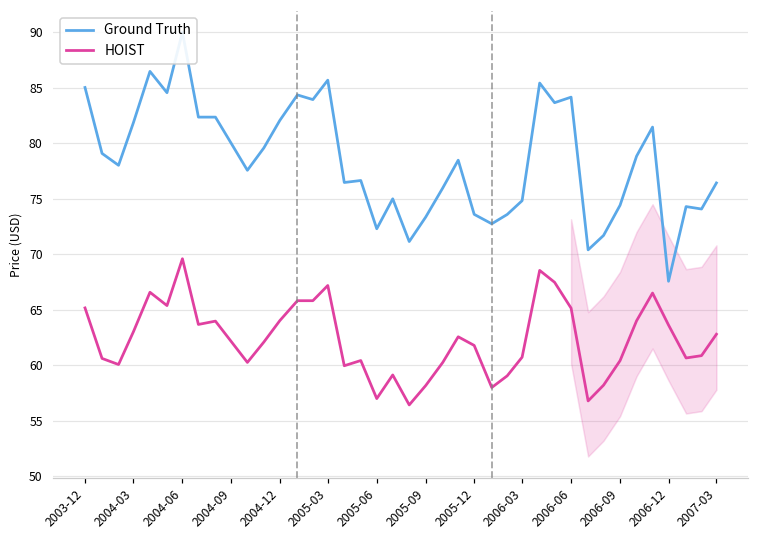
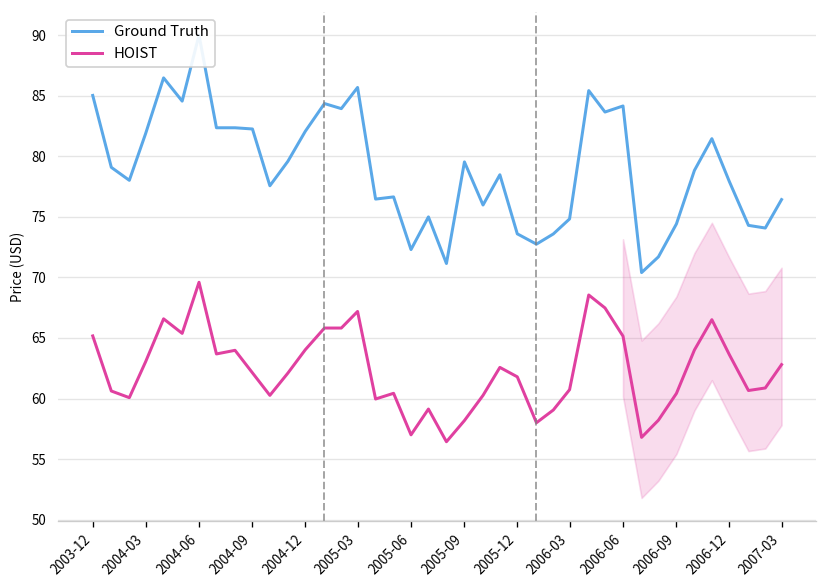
  {
    "Ground Truth": {
      "2003-12": 85.0,
      "2004-03": 81.9,
-     "2004-09": 80.0,
+     "2004-09": 82.3,
      "2004-12": 82.1,
      "2005-03": 85.7,
      "2005-06": 72.3,
-     "2005-09": 73.4,
+     "2005-09": 79.5,
      "2005-12": 73.6,
      "2006-03": 74.8,
      "2006-06": 84.2,
      "2006-09": 74.4,
-     "2006-12": 67.6,
+     "2006-12": 77.9,
      "2007-03": 76.4
    }
  }
